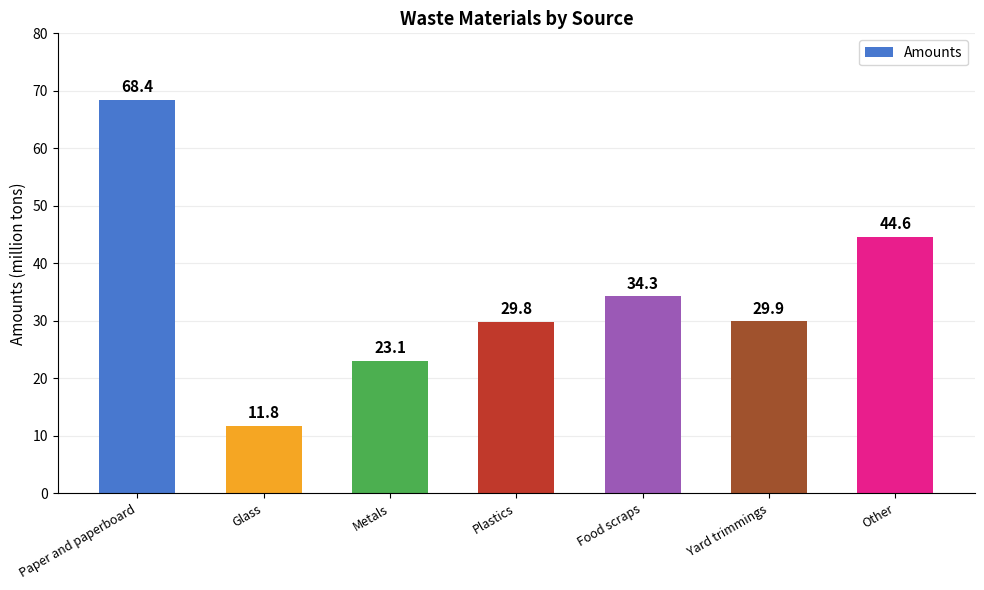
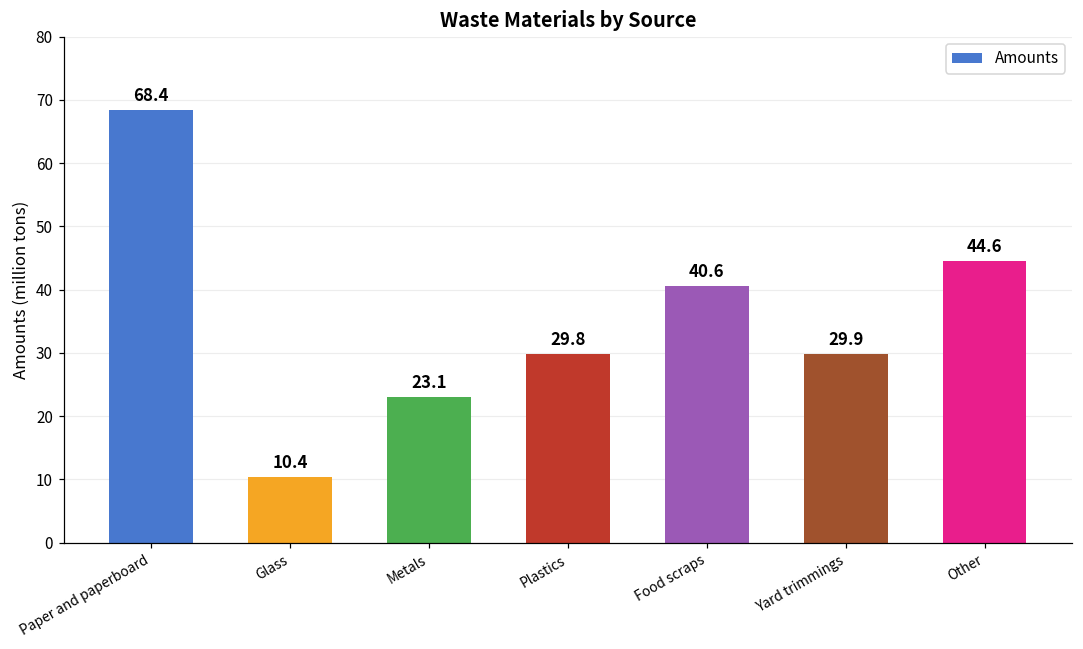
  {
    "Paper and paperboard": 68.4,
-   "Glass": 11.8,
+   "Glass": 10.4,
    "Metals": 23.1,
    "Plastics": 29.8,
-   "Food scraps": 34.3,
+   "Food scraps": 40.6,
    "Yard trimmings": 29.9,
    "Other": 44.6
  }
